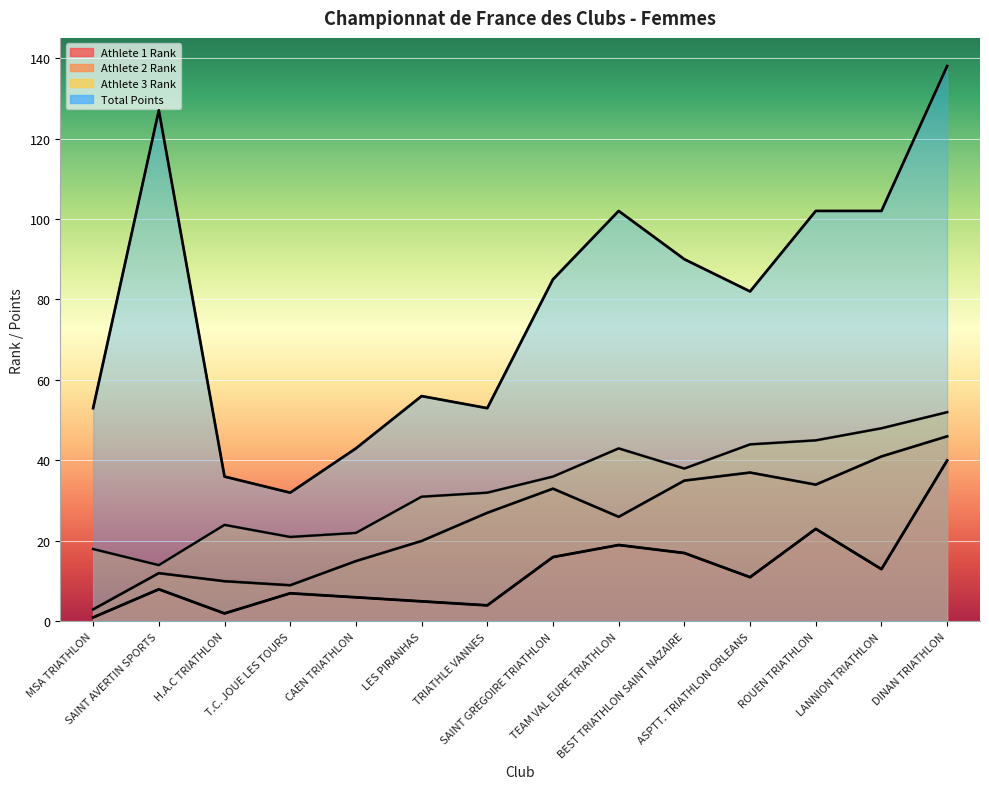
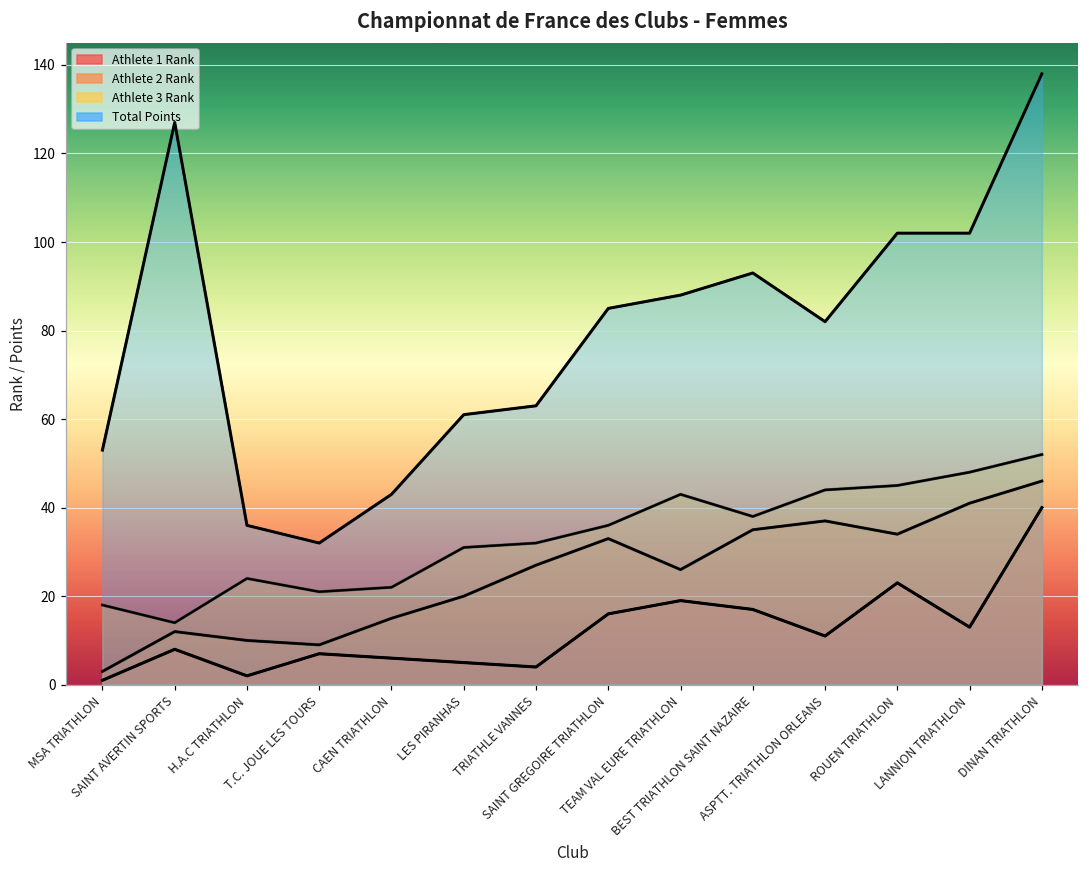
  {
    "Total Points": {
      "MSA TRIATHLON": 53,
      "SAINT AVERTIN SPORTS": 127,
      "H.A.C TRIATHLON": 36,
      "T.C. JOUE LES TOURS": 32,
      "CAEN TRIATHLON": 43,
-     "LES PIRANHAS": 56,
-     "TRIATHLE VANNES": 53,
+     "LES PIRANHAS": 61,
+     "TRIATHLE VANNES": 63,
      "SAINT GREGOIRE TRIATHLON": 85,
-     "TEAM VAL EURE TRIATHLON": 102,
-     "BEST TRIATHLON SAINT NAZAIRE": 90,
+     "TEAM VAL EURE TRIATHLON": 88,
+     "BEST TRIATHLON SAINT NAZAIRE": 93,
      "ASPTT. TRIATHLON ORLEANS": 82,
      "ROUEN TRIATHLON": 102,
      "LANNION TRIATHLON": 102,
      "DINAN TRIATHLON": 138
    }
  }
